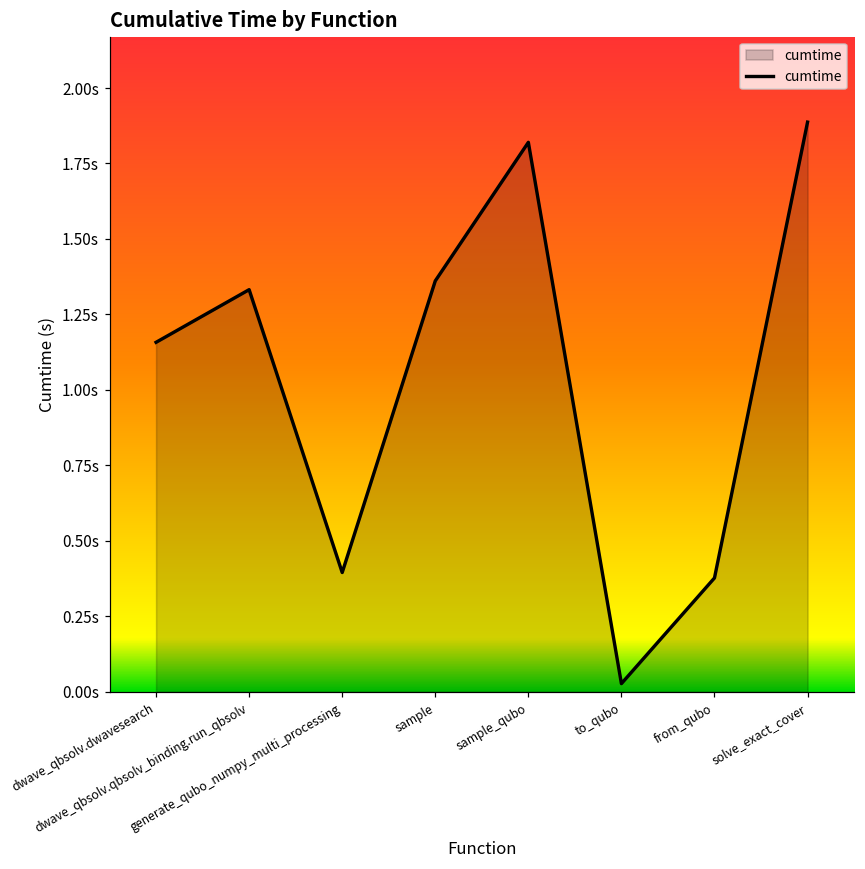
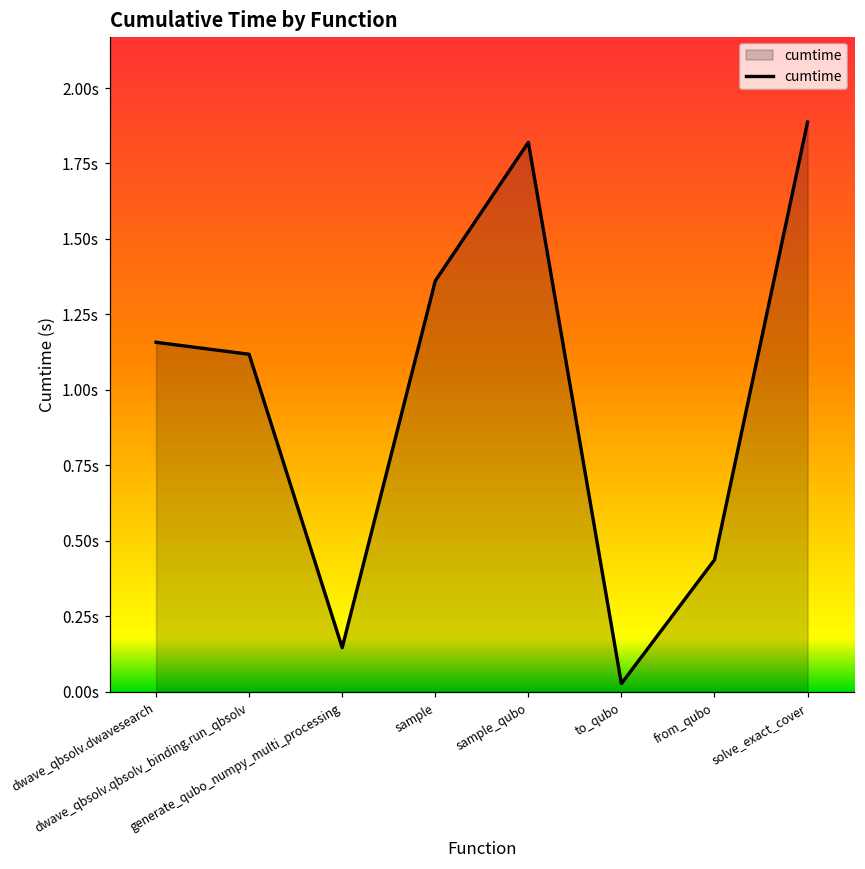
  {
    "dwave_qbsolv.dwavesearch": "1.16s",
-   "dwave_qbsolv.qbsolv_binding.run_qbsolv": "1.33s",
-   "generate_qubo_numpy_multi_processing": "0.40s",
+   "dwave_qbsolv.qbsolv_binding.run_qbsolv": "1.12s",
+   "generate_qubo_numpy_multi_processing": "0.15s",
    "sample": "1.36s",
    "sample_qubo": "1.82s",
    "to_qubo": "0.03s",
-   "from_qubo": "0.38s",
+   "from_qubo": "0.44s",
    "solve_exact_cover": "1.89s"
  }
